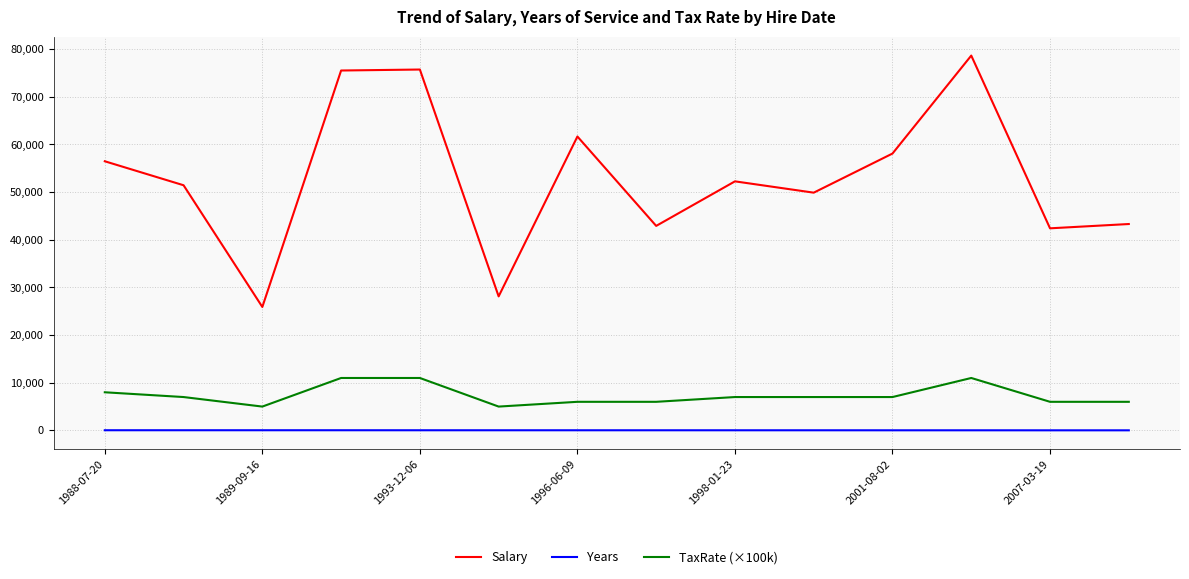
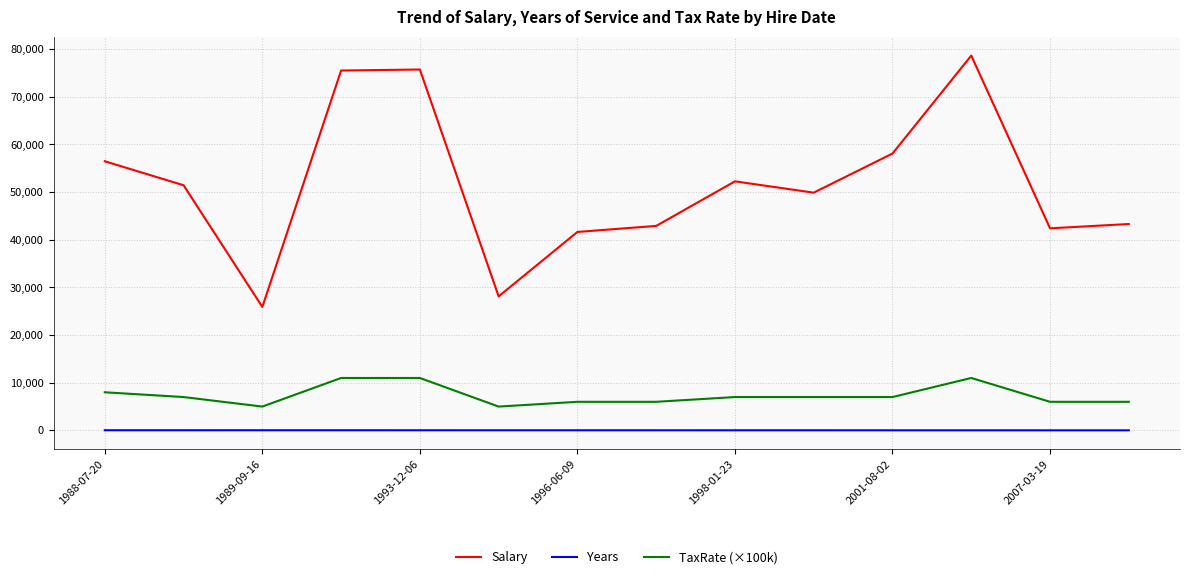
  {
    "Salary": {
-     "1996-06-09": "62,000",
+     "1996-06-09": "42,000",
      "2001-08-02": "58,000"
    },
    "Years": {
      "1996-06-09": "0",
      "2001-08-02": "0"
    },
    "TaxRate (×100k)": {
      "1996-06-09": "6,000",
      "2001-08-02": "7,000"
    }
  }
